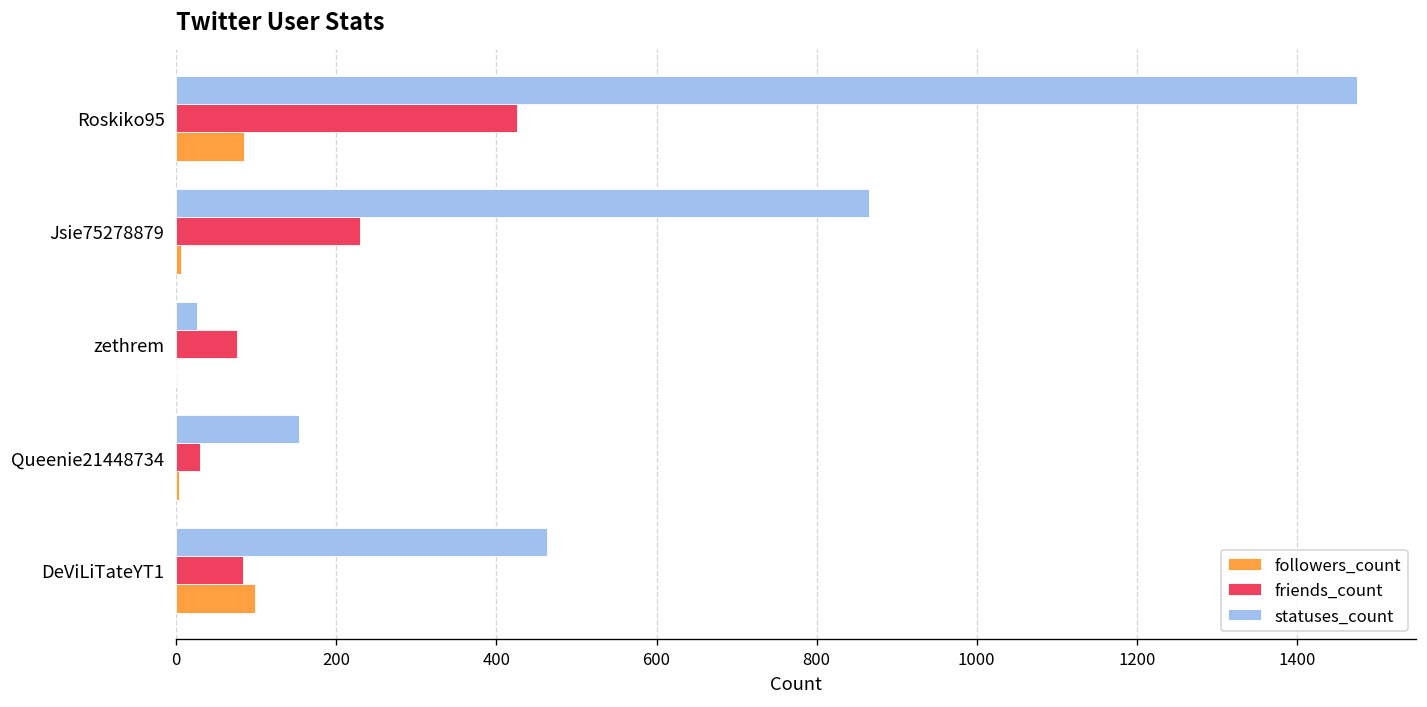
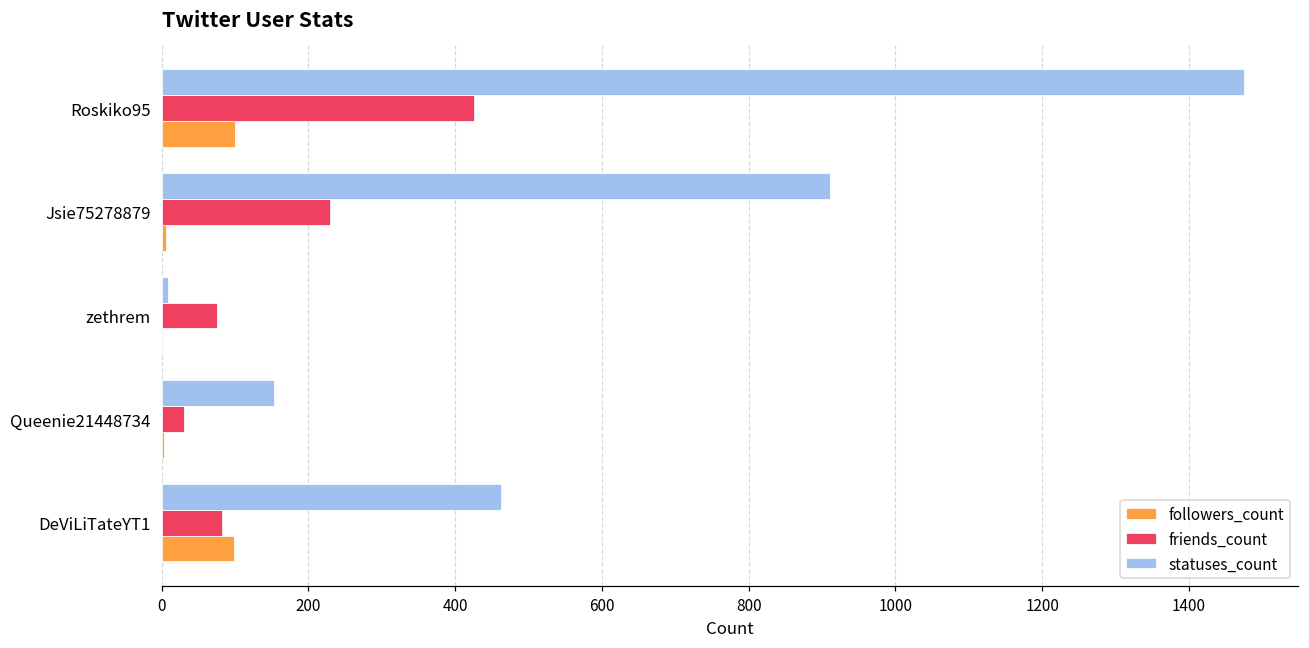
  {
    "followers_count": {
-     "Roskiko95": 90,
+     "Roskiko95": 100,
      "Jsie75278879": 10,
      "zethrem": 0,
      "DeViLiTateYT1": 100
    },
    "friends_count": {
      "Roskiko95": 430,
      "Jsie75278879": 230,
      "zethrem": 80,
      "Queenie21448734": 30,
      "DeViLiTateYT1": 80
    },
    "statuses_count": {
      "Roskiko95": 1480,
-     "Jsie75278879": 870,
-     "zethrem": 30,
+     "Jsie75278879": 910,
+     "zethrem": 10,
      "Queenie21448734": 150,
      "DeViLiTateYT1": 460
    }
  }
